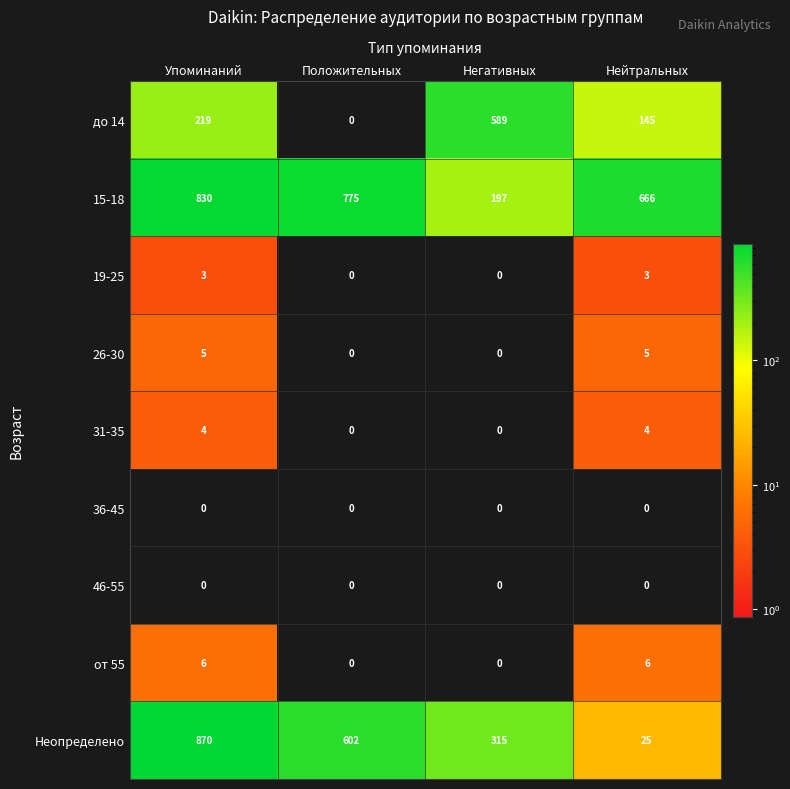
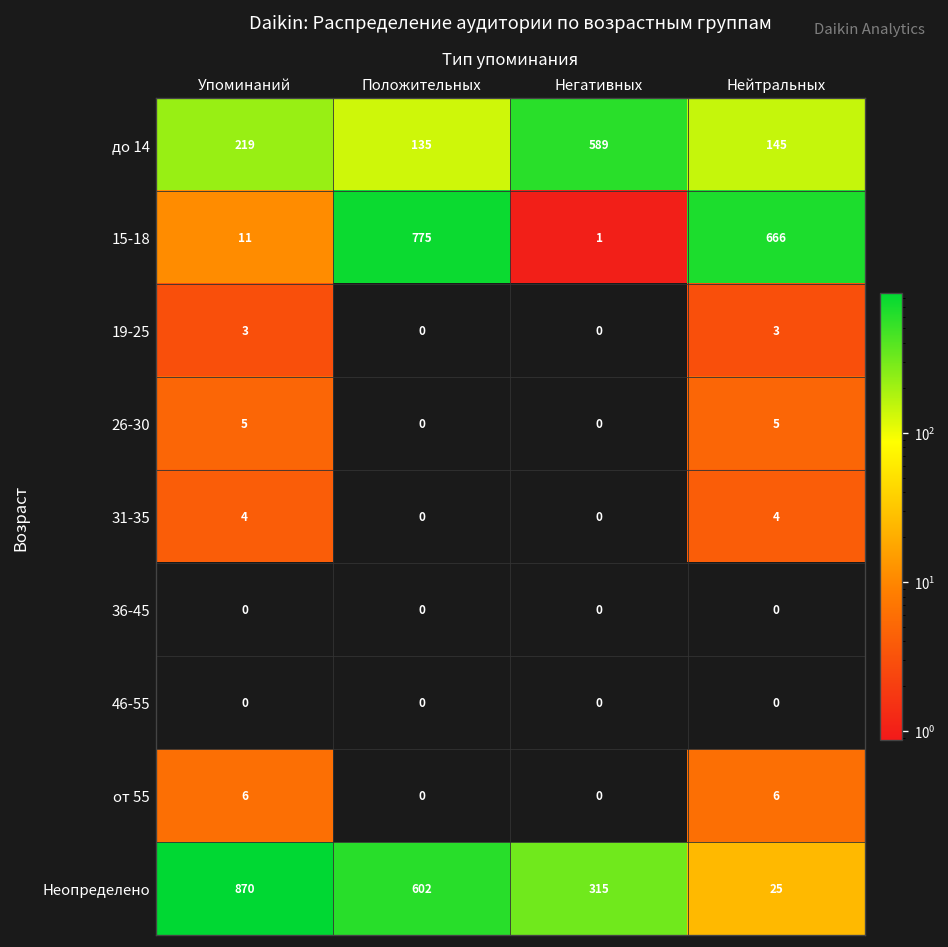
  {
    "до 14": {
      "Упоминаний": 219,
-     "Положительных": 0,
+     "Положительных": 135,
      "Негативных": 589,
      "Нейтральных": 145
    },
    "15-18": {
-     "Упоминаний": 830,
+     "Упоминаний": 11,
      "Положительных": 775,
-     "Негативных": 197,
+     "Негативных": 1,
      "Нейтральных": 666
    },
    "19-25": {
      "Упоминаний": 3,
      "Положительных": 0,
      "Негативных": 0,
      "Нейтральных": 3
    },
    "26-30": {
      "Упоминаний": 5,
      "Положительных": 0,
      "Негативных": 0,
      "Нейтральных": 5
    },
    "31-35": {
      "Упоминаний": 4,
      "Положительных": 0,
      "Негативных": 0,
      "Нейтральных": 4
    },
    "36-45": {
      "Упоминаний": 0,
      "Положительных": 0,
      "Негативных": 0,
      "Нейтральных": 0
    },
    "46-55": {
      "Упоминаний": 0,
      "Положительных": 0,
      "Негативных": 0,
      "Нейтральных": 0
    },
    "от 55": {
      "Упоминаний": 6,
      "Положительных": 0,
      "Негативных": 0,
      "Нейтральных": 6
    },
    "Неопределено": {
      "Упоминаний": 870,
      "Положительных": 602,
      "Негативных": 315,
      "Нейтральных": 25
    }
  }
